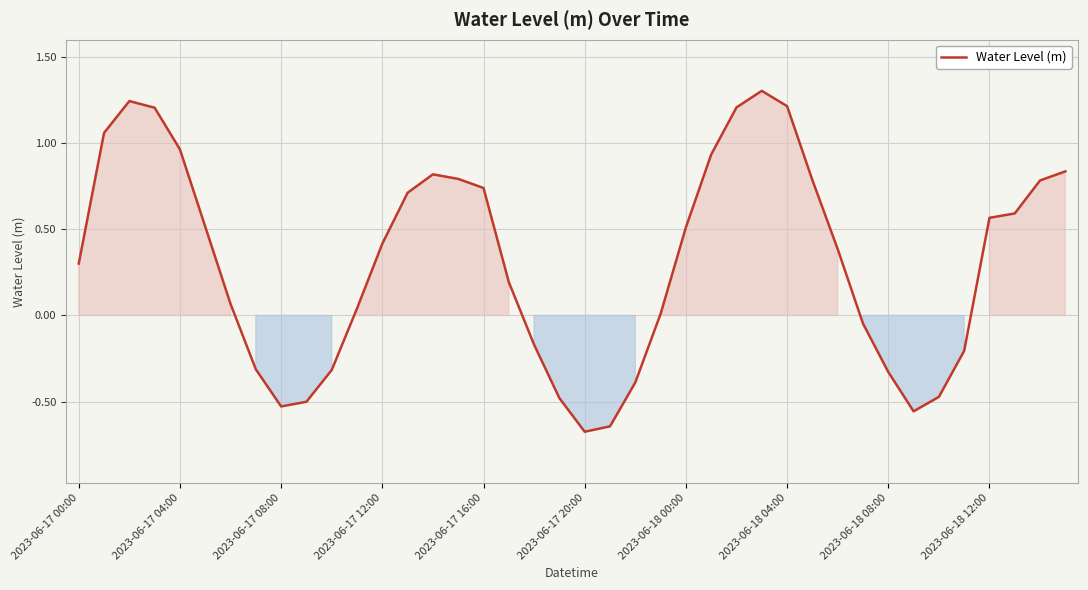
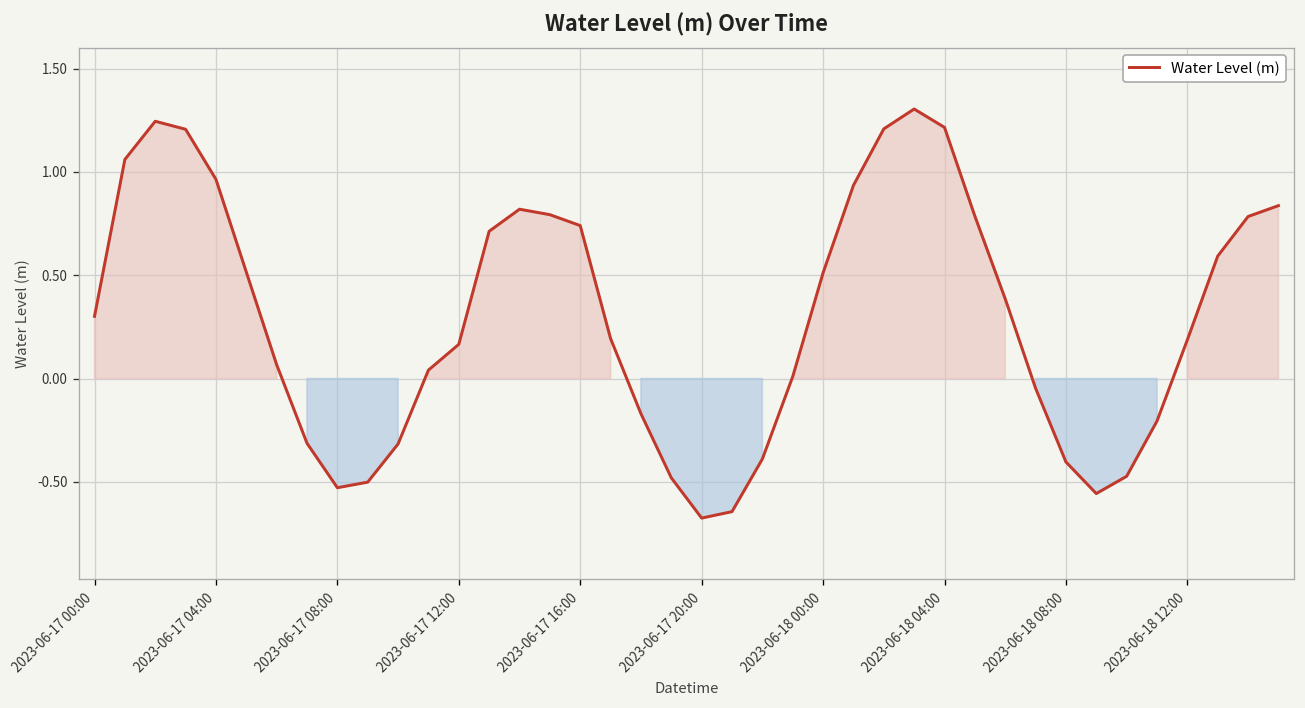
  {
    "2023-06-17 00:00": 0.30,
    "2023-06-17 04:00": 0.96,
    "2023-06-17 08:00": -0.53,
-   "2023-06-17 12:00": 0.42,
+   "2023-06-17 12:00": 0.17,
    "2023-06-17 16:00": 0.74,
    "2023-06-17 20:00": -0.68,
    "2023-06-18 00:00": 0.51,
    "2023-06-18 04:00": 1.22,
-   "2023-06-18 08:00": -0.33,
-   "2023-06-18 12:00": 0.57
+   "2023-06-18 08:00": -0.40,
+   "2023-06-18 12:00": 0.19
  }
